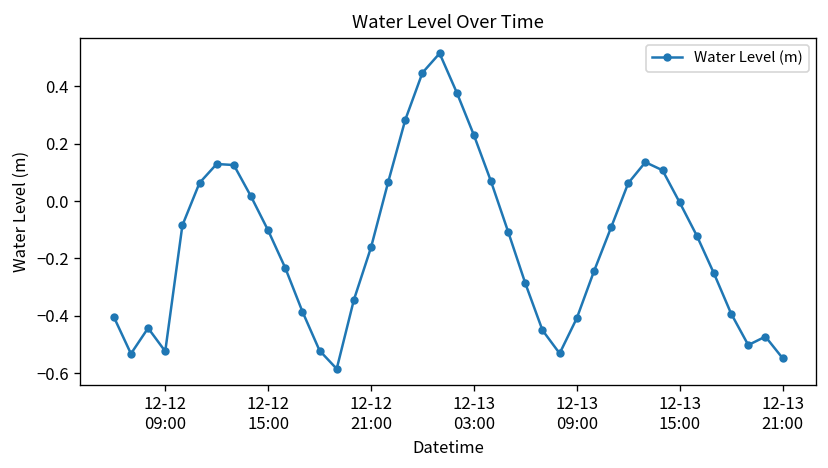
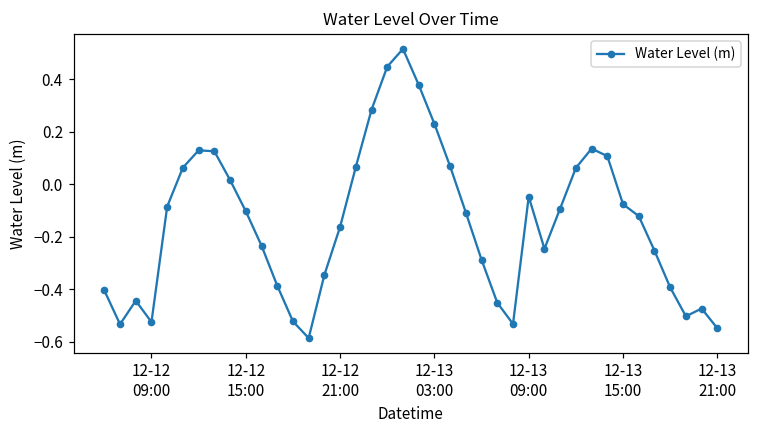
  {
    "12-12 09:00": -0.52,
    "12-12 15:00": -0.10,
    "12-12 21:00": -0.16,
    "12-13 03:00": 0.23,
-   "12-13 09:00": -0.41,
-   "12-13 15:00": 0.00,
+   "12-13 09:00": -0.05,
+   "12-13 15:00": -0.08,
    "12-13 21:00": -0.55
  }
